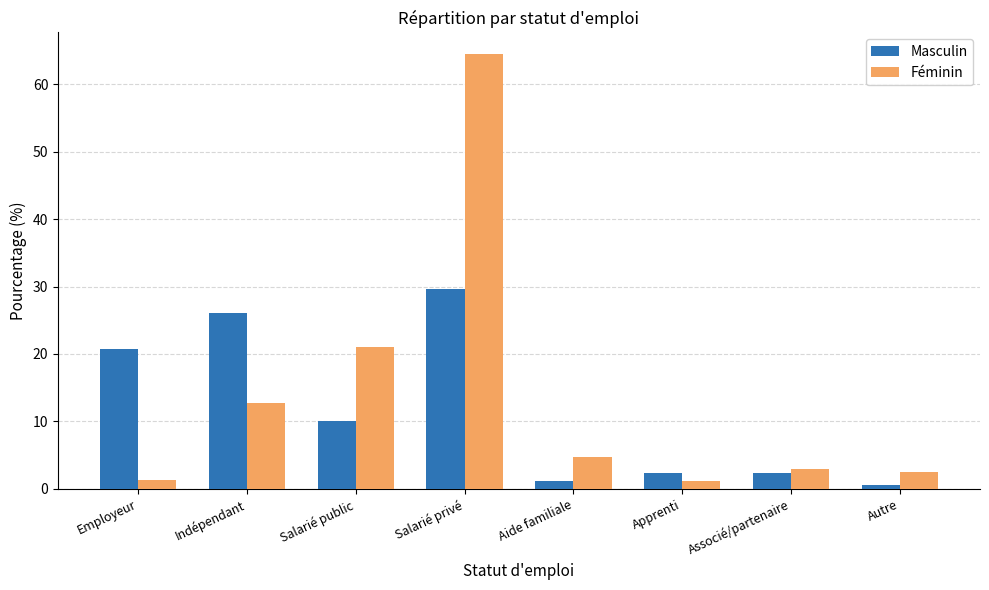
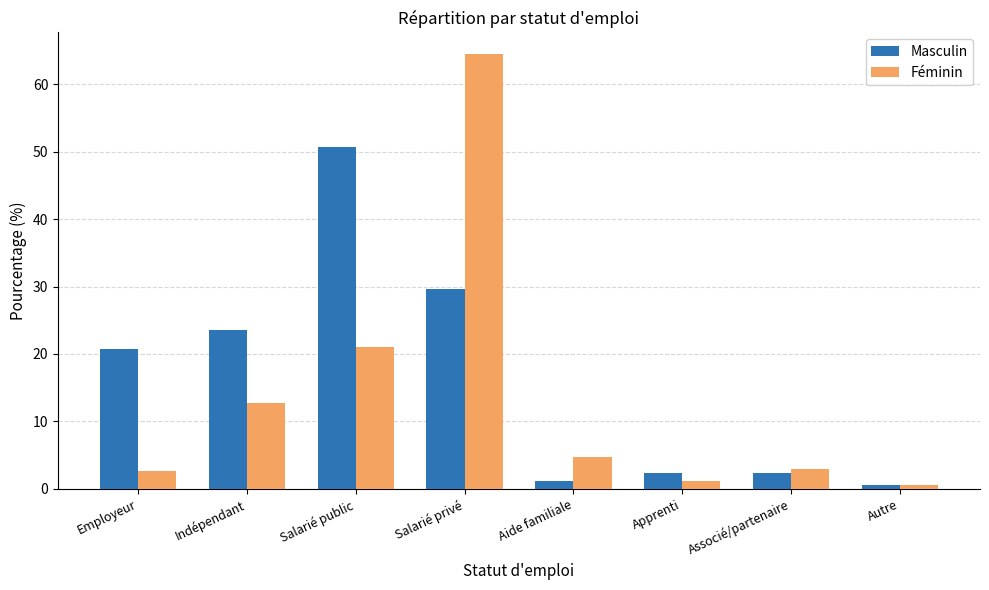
  {
    "Masculin": {
      "Employeur": 21,
-     "Indépendant": 26,
-     "Salarié public": 10,
+     "Indépendant": 24,
+     "Salarié public": 51,
      "Salarié privé": 30,
      "Aide familiale": 1,
      "Apprenti": 2,
      "Associé/partenaire": 2,
      "Autre": 1
    },
    "Féminin": {
-     "Employeur": 1,
+     "Employeur": 3,
      "Indépendant": 13,
      "Salarié public": 21,
      "Salarié privé": 65,
      "Aide familiale": 5,
      "Apprenti": 1,
      "Associé/partenaire": 3,
-     "Autre": 3
+     "Autre": 1
    }
  }
